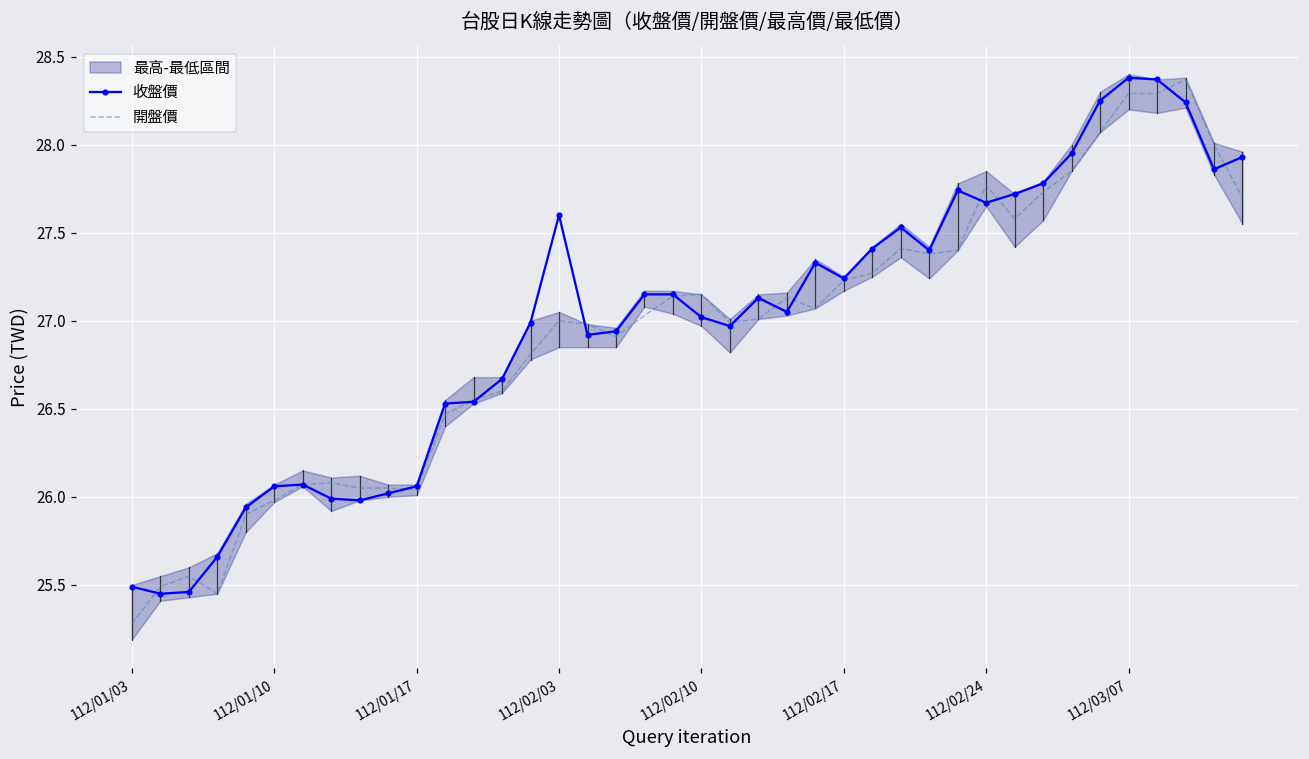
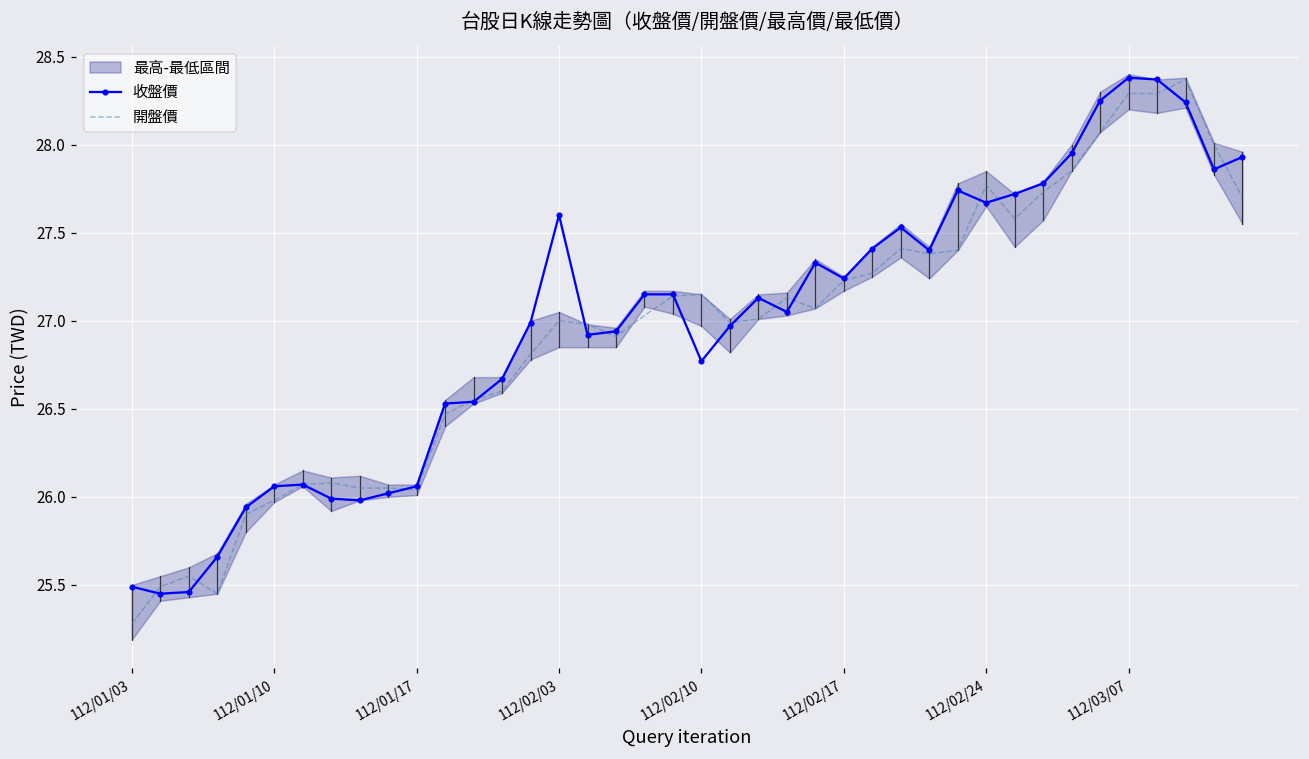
  {
    "收盤價": {
      "112/02/03": 27.60,
-     "112/02/10": 27.02,
+     "112/02/10": 26.77,
      "112/02/24": 27.67,
      "112/03/07": 28.38
    }
  }
